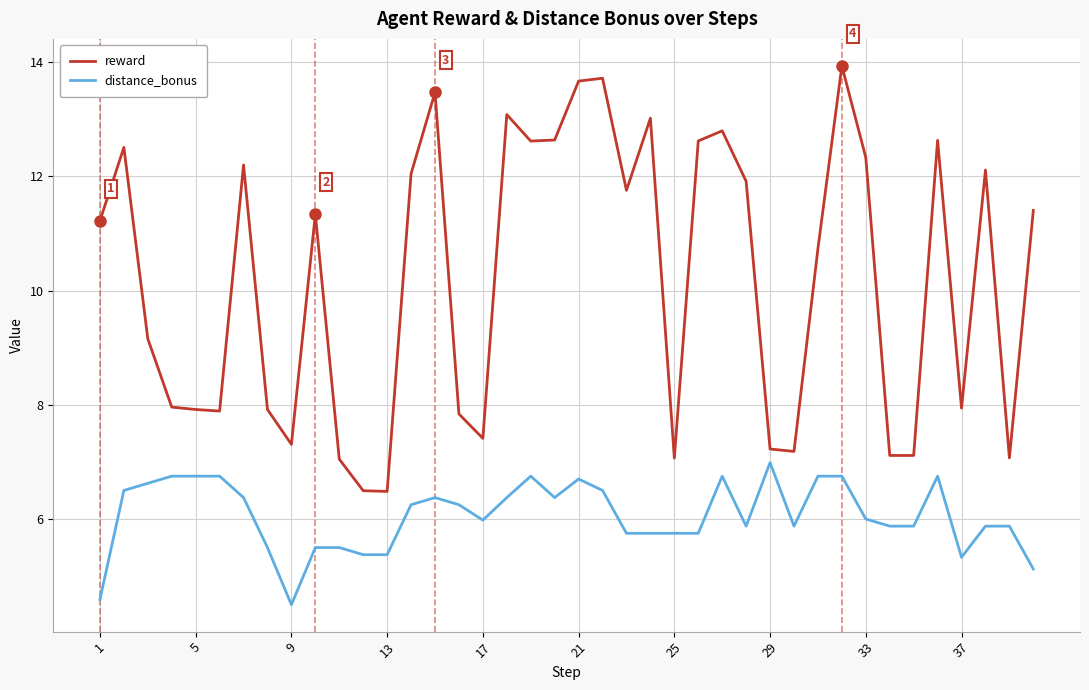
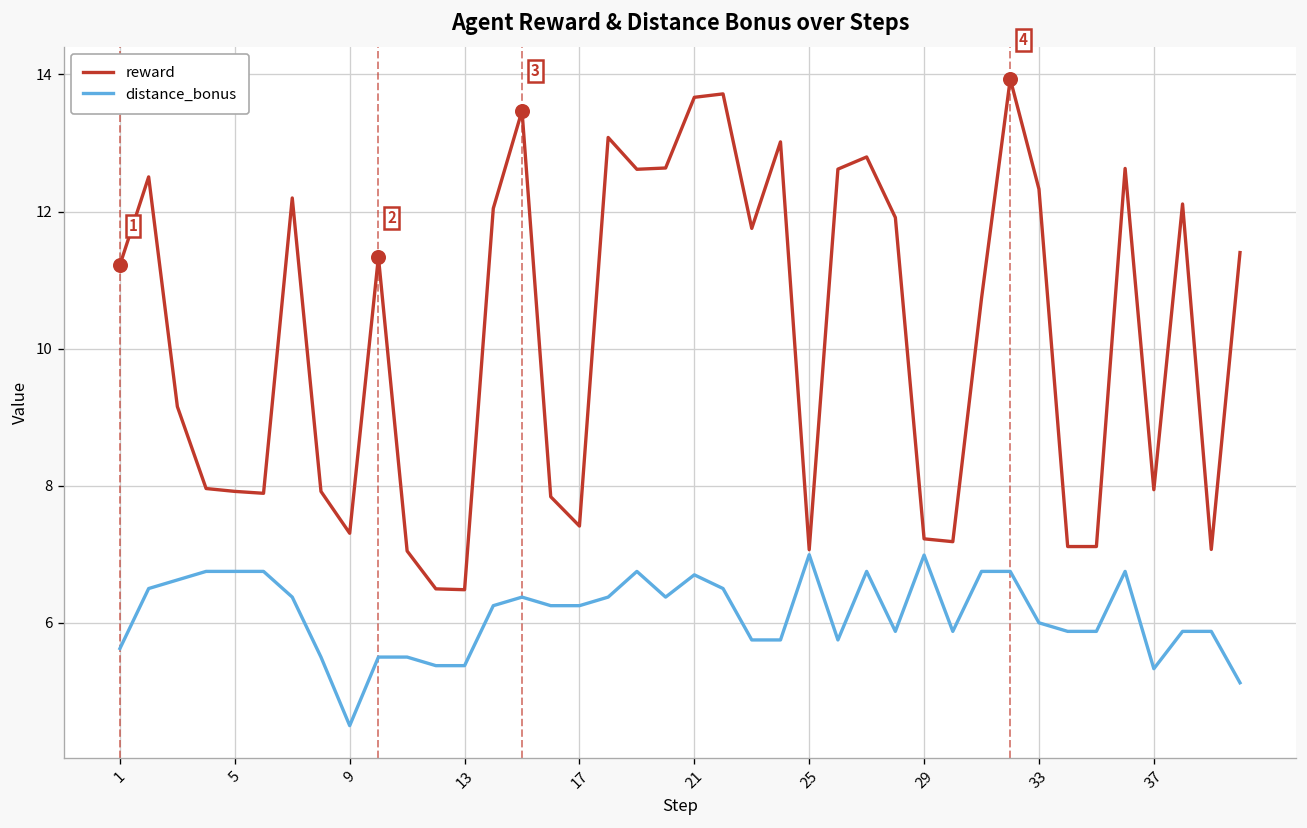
  {
    "distance_bonus": {
-     "1": 4.6,
+     "1": 5.6,
      "5": 6.8,
      "9": 4.5,
      "13": 5.4,
-     "17": 6.0,
+     "17": 6.3,
      "21": 6.7,
-     "25": 5.8,
+     "25": 7.0,
      "29": 7.0,
      "33": 6.0,
      "37": 5.3
    }
  }
